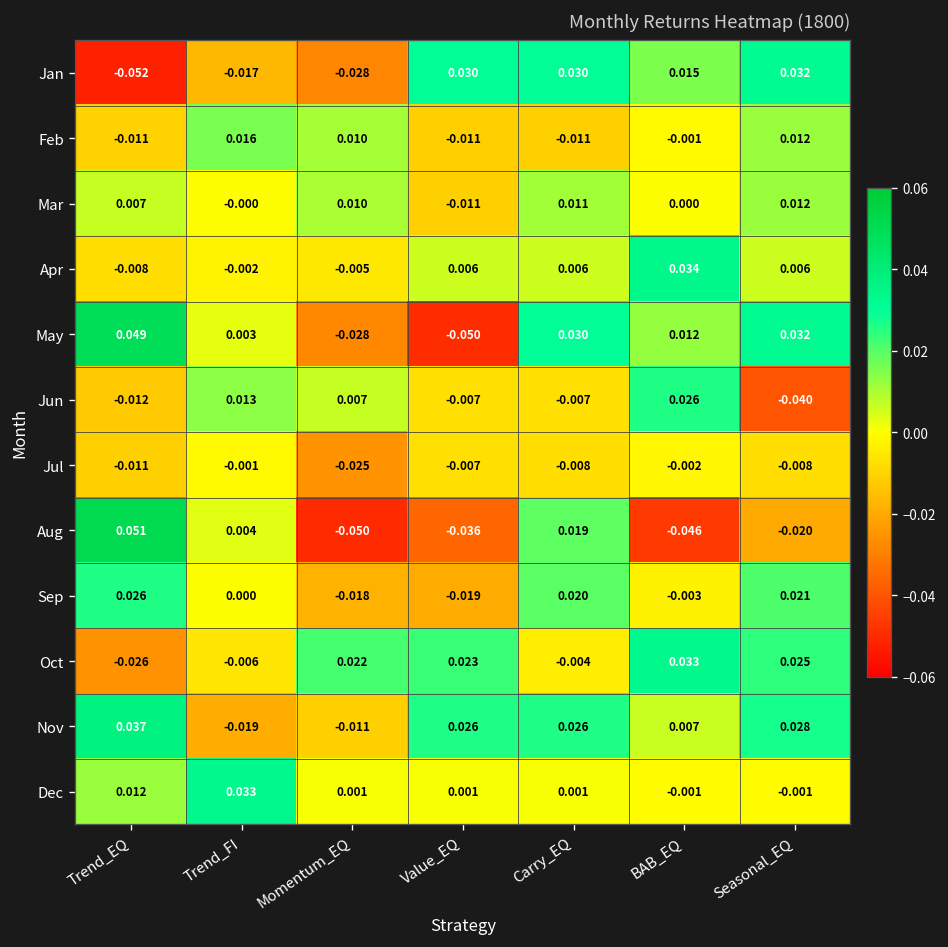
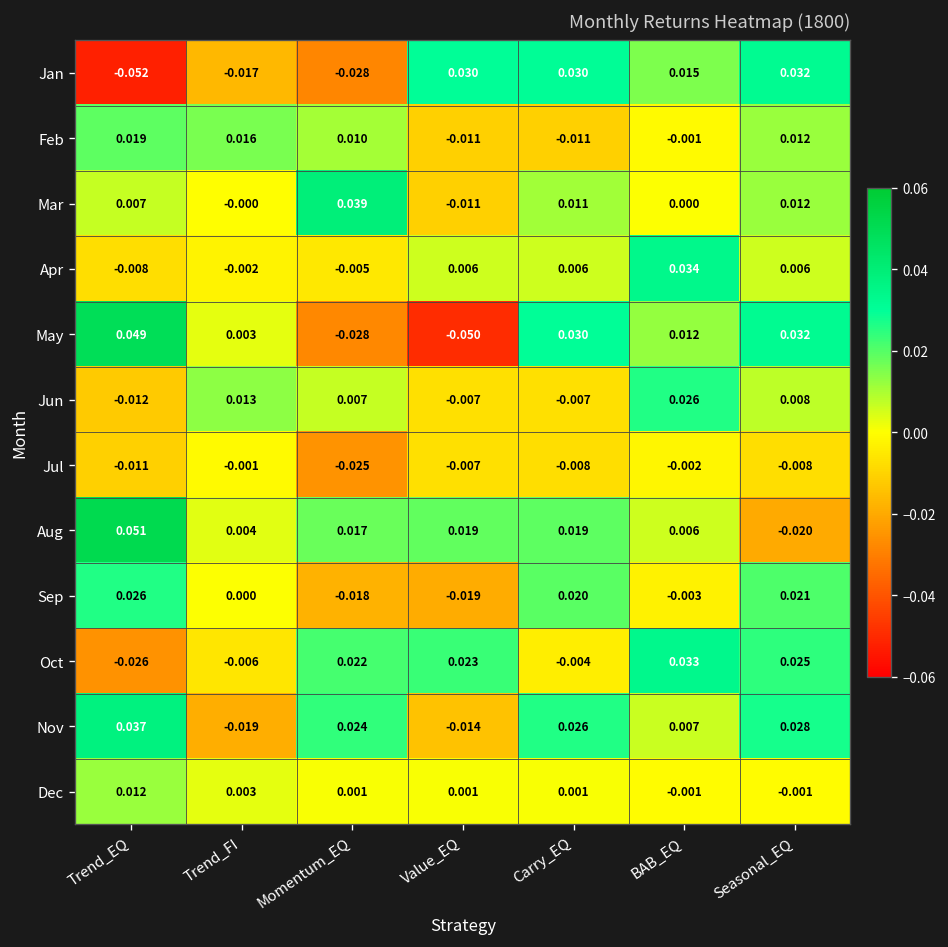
  {
    "Jan": {
      "Trend_EQ": -0.052,
      "Trend_FI": -0.017,
      "Momentum_EQ": -0.028,
      "Value_EQ": 0.030,
      "Carry_EQ": 0.030,
      "BAB_EQ": 0.015,
      "Seasonal_EQ": 0.032
    },
    "Feb": {
-     "Trend_EQ": -0.011,
+     "Trend_EQ": 0.019,
      "Trend_FI": 0.016,
      "Momentum_EQ": 0.010,
      "Value_EQ": -0.011,
      "Carry_EQ": -0.011,
      "BAB_EQ": -0.001,
      "Seasonal_EQ": 0.012
    },
    "Mar": {
      "Trend_EQ": 0.007,
      "Trend_FI": -0.000,
-     "Momentum_EQ": 0.010,
+     "Momentum_EQ": 0.039,
      "Value_EQ": -0.011,
      "Carry_EQ": 0.011,
      "BAB_EQ": 0.000,
      "Seasonal_EQ": 0.012
    },
    "Apr": {
      "Trend_EQ": -0.008,
      "Trend_FI": -0.002,
      "Momentum_EQ": -0.005,
      "Value_EQ": 0.006,
      "Carry_EQ": 0.006,
      "BAB_EQ": 0.034,
      "Seasonal_EQ": 0.006
    },
    "May": {
      "Trend_EQ": 0.049,
      "Trend_FI": 0.003,
      "Momentum_EQ": -0.028,
      "Value_EQ": -0.050,
      "Carry_EQ": 0.030,
      "BAB_EQ": 0.012,
      "Seasonal_EQ": 0.032
    },
    "Jun": {
      "Trend_EQ": -0.012,
      "Trend_FI": 0.013,
      "Momentum_EQ": 0.007,
      "Value_EQ": -0.007,
      "Carry_EQ": -0.007,
      "BAB_EQ": 0.026,
-     "Seasonal_EQ": -0.040
+     "Seasonal_EQ": 0.008
    },
    "Jul": {
      "Trend_EQ": -0.011,
      "Trend_FI": -0.001,
      "Momentum_EQ": -0.025,
      "Value_EQ": -0.007,
      "Carry_EQ": -0.008,
      "BAB_EQ": -0.002,
      "Seasonal_EQ": -0.008
    },
    "Aug": {
      "Trend_EQ": 0.051,
      "Trend_FI": 0.004,
-     "Momentum_EQ": -0.050,
-     "Value_EQ": -0.036,
+     "Momentum_EQ": 0.017,
+     "Value_EQ": 0.019,
      "Carry_EQ": 0.019,
-     "BAB_EQ": -0.046,
+     "BAB_EQ": 0.006,
      "Seasonal_EQ": -0.020
    },
    "Sep": {
      "Trend_EQ": 0.026,
      "Trend_FI": 0.000,
      "Momentum_EQ": -0.018,
      "Value_EQ": -0.019,
      "Carry_EQ": 0.020,
      "BAB_EQ": -0.003,
      "Seasonal_EQ": 0.021
    },
    "Oct": {
      "Trend_EQ": -0.026,
      "Trend_FI": -0.006,
      "Momentum_EQ": 0.022,
      "Value_EQ": 0.023,
      "Carry_EQ": -0.004,
      "BAB_EQ": 0.033,
      "Seasonal_EQ": 0.025
    },
    "Nov": {
      "Trend_EQ": 0.037,
      "Trend_FI": -0.019,
-     "Momentum_EQ": -0.011,
-     "Value_EQ": 0.026,
+     "Momentum_EQ": 0.024,
+     "Value_EQ": -0.014,
      "Carry_EQ": 0.026,
      "BAB_EQ": 0.007,
      "Seasonal_EQ": 0.028
    },
    "Dec": {
      "Trend_EQ": 0.012,
-     "Trend_FI": 0.033,
+     "Trend_FI": 0.003,
      "Momentum_EQ": 0.001,
      "Value_EQ": 0.001,
      "Carry_EQ": 0.001,
      "BAB_EQ": -0.001,
      "Seasonal_EQ": -0.001
    }
  }
